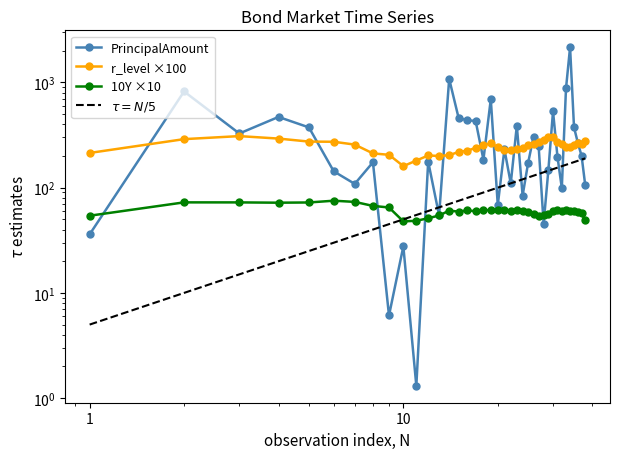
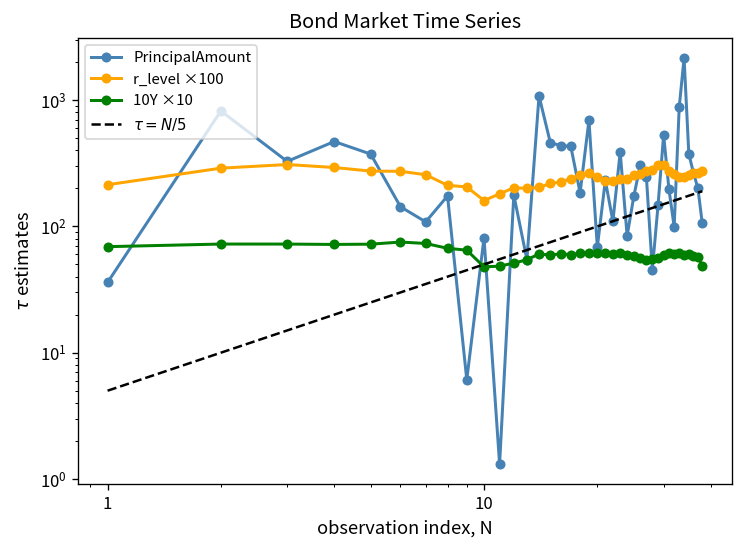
  {
    "PrincipalAmount": {
      "1": 36,
-     "10": 28
+     "10": 80
    },
    "r_level ×100": {
      "1": 210,
      "10": 160
    },
    "10Y ×10": {
-     "1": 50
+     "1": 70
    }
  }
